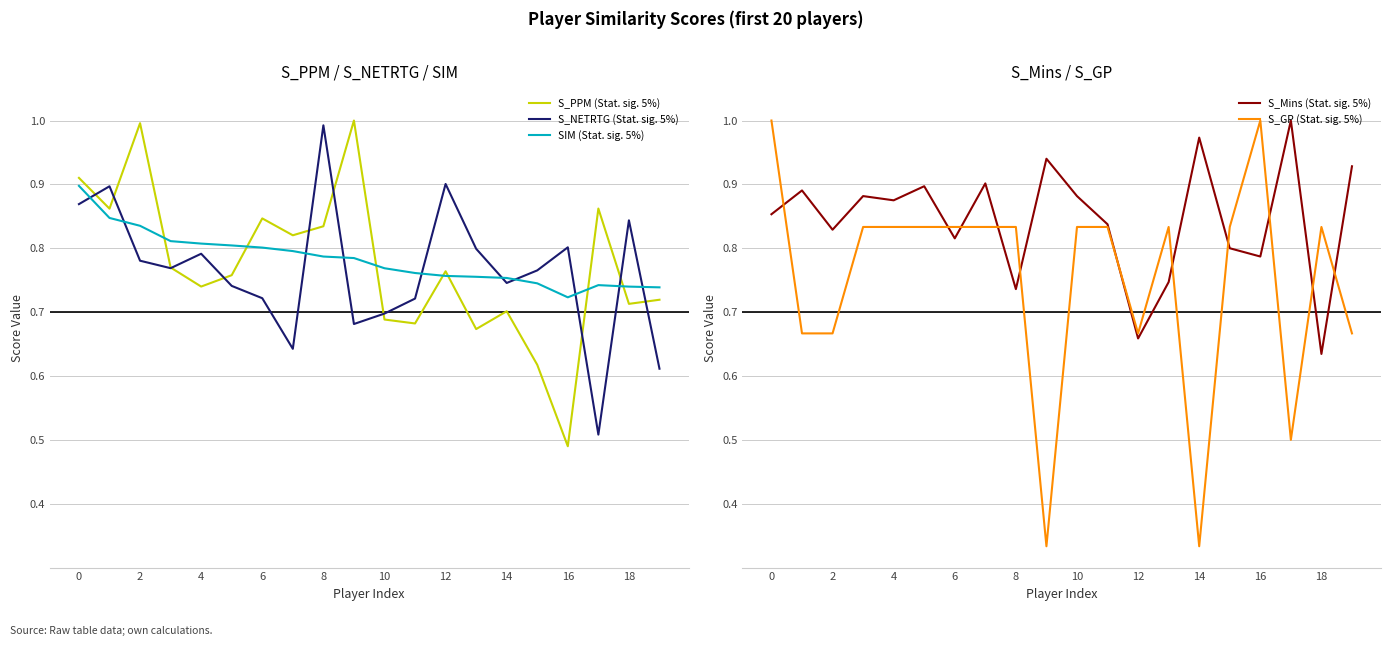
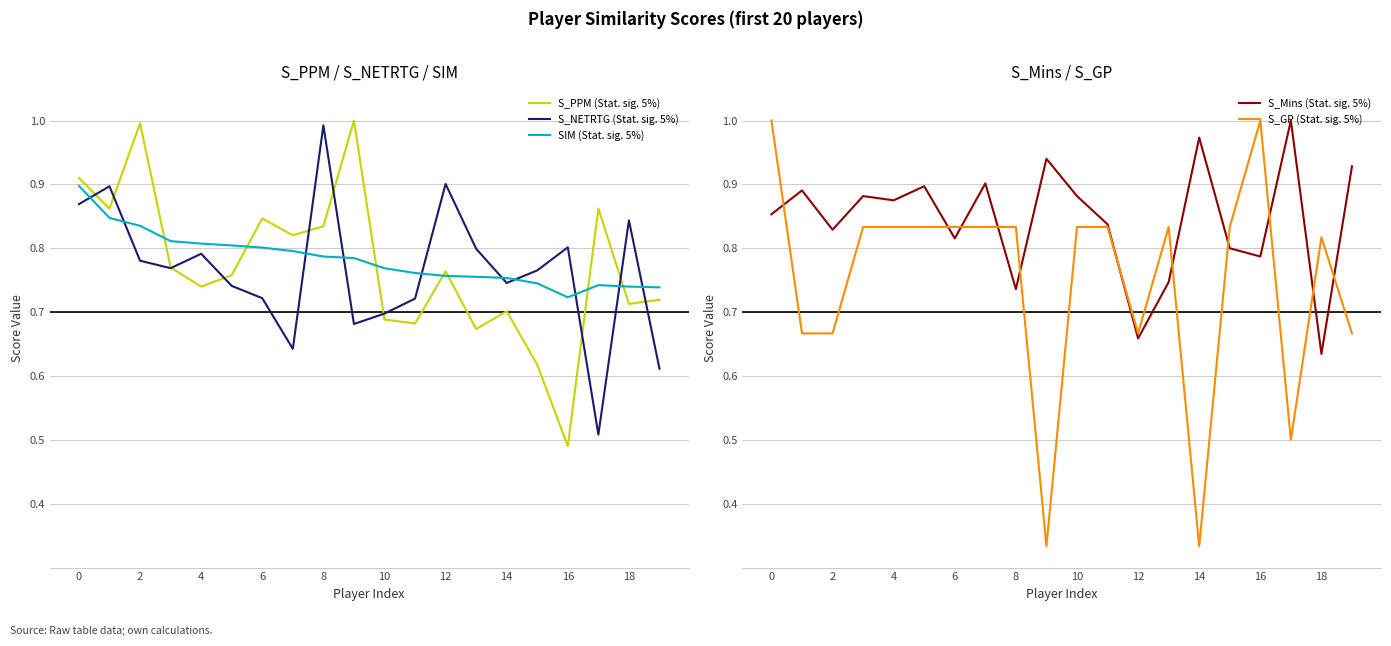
  {
    "S_PPM / S_NETRTG / SIM": {
      "S_PPM (Stat. sig. 5%)": {
        "0": 0.91,
        "2": 1.00,
        "4": 0.74,
        "6": 0.85,
        "8": 0.83,
        "10": 0.69,
        "12": 0.76,
        "14": 0.70,
        "16": 0.49,
        "18": 0.71
      },
      "S_NETRTG (Stat. sig. 5%)": {
        "0": 0.87,
        "2": 0.78,
        "4": 0.79,
        "6": 0.72,
        "8": 0.99,
        "10": 0.70,
        "12": 0.90,
        "14": 0.75,
        "16": 0.80,
        "18": 0.84
      },
      "SIM (Stat. sig. 5%)": {
        "0": 0.90,
        "2": 0.84,
        "4": 0.81,
        "6": 0.80,
        "8": 0.79,
        "10": 0.77,
        "12": 0.76,
        "14": 0.75,
        "16": 0.72,
        "18": 0.74
      }
    },
    "S_Mins / S_GP": {
      "S_Mins (Stat. sig. 5%)": {
        "0": 0.85,
        "2": 0.83,
        "4": 0.88,
        "6": 0.82,
        "8": 0.74,
        "10": 0.88,
        "12": 0.66,
        "14": 0.97,
        "16": 0.79,
        "18": 0.63
      },
      "S_GP (Stat. sig. 5%)": {
        "0": 1.00,
        "2": 0.67,
        "4": 0.83,
        "6": 0.83,
        "8": 0.83,
        "10": 0.83,
        "12": 0.67,
        "14": 0.33,
        "16": 1.00,
-       "18": 0.83
+       "18": 0.82
      }
    }
  }
